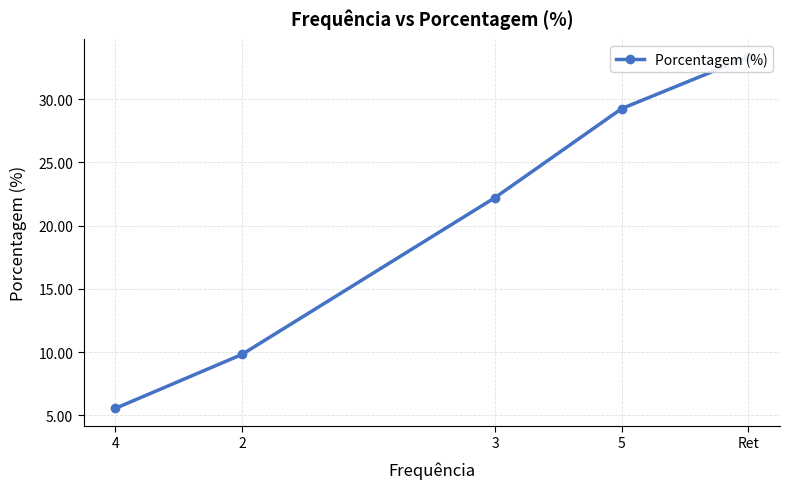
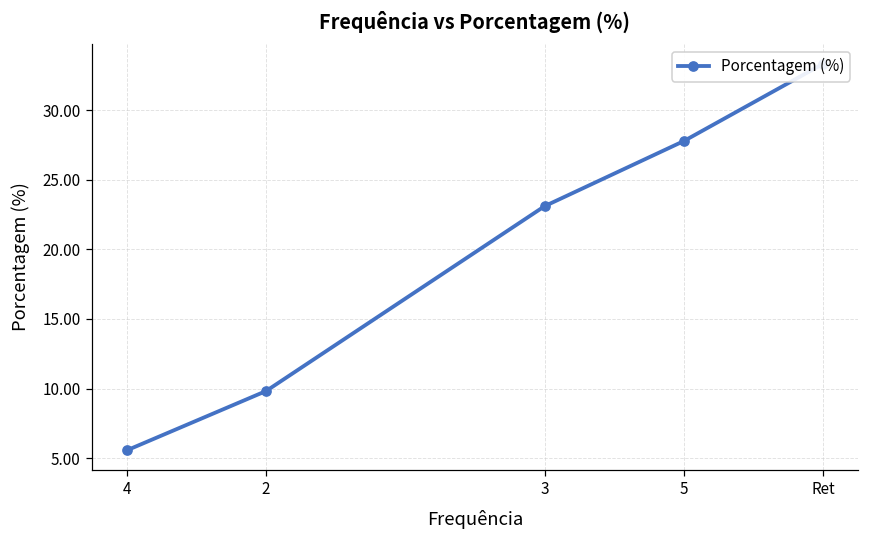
  {
    "4": 5.6,
    "2": 9.8,
-   "3": 22.2,
-   "5": 29.3
+   "3": 23.1,
+   "5": 27.8
  }
